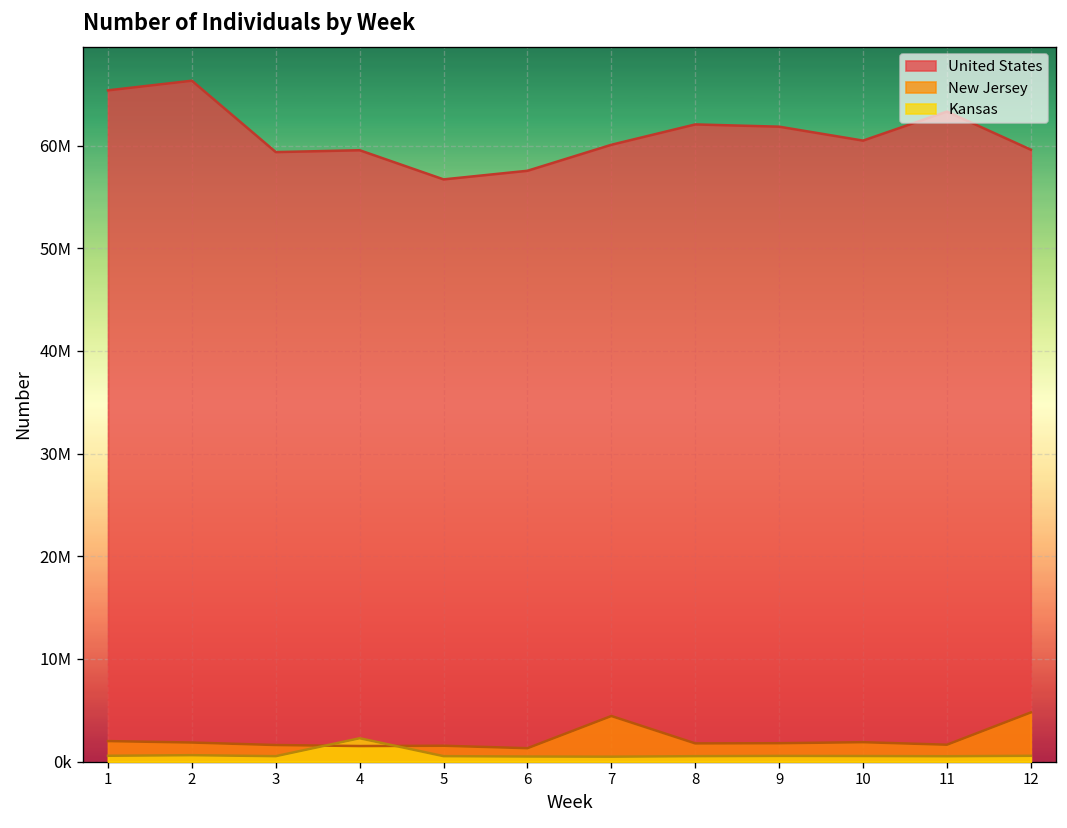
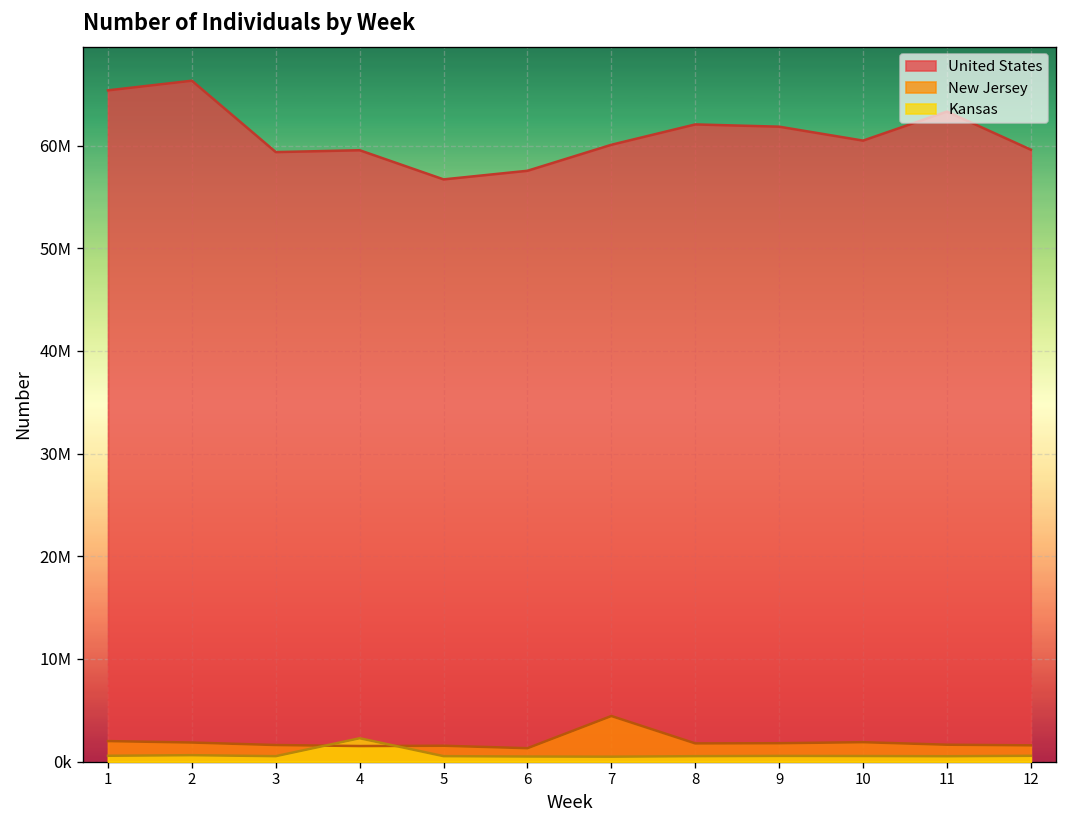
  {
    "United States": {
      "1": 65000000,
      "2": 66000000,
      "3": 59000000,
      "4": 60000000,
      "5": 57000000,
      "6": 58000000,
      "7": 60000000,
      "8": 62000000,
      "9": 62000000,
      "10": 60000000,
      "12": 60000000
    },
    "New Jersey": {
      "1": 2000000,
      "2": 2000000,
      "3": 2000000,
      "4": 2000000,
      "5": 2000000,
      "6": 1000000,
      "7": 4000000,
      "8": 2000000,
      "9": 2000000,
      "10": 2000000,
      "11": 2000000,
-     "12": 5000000
+     "12": 2000000
    },
    "Kansas": {
      "1": 1000000,
      "2": 1000000,
      "3": 1000000,
      "4": 2000000,
      "5": 1000000,
      "6": 1000000,
      "7": 0,
      "8": 1000000,
      "9": 1000000,
      "10": 1000000,
      "11": 1000000,
      "12": 1000000
    }
  }
